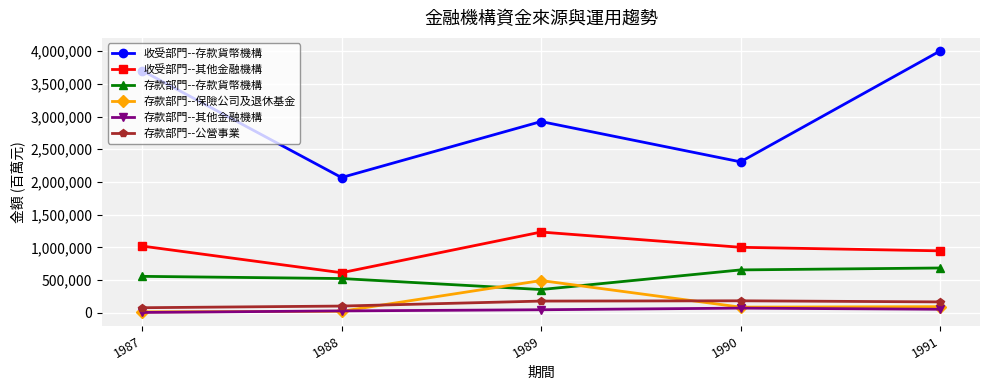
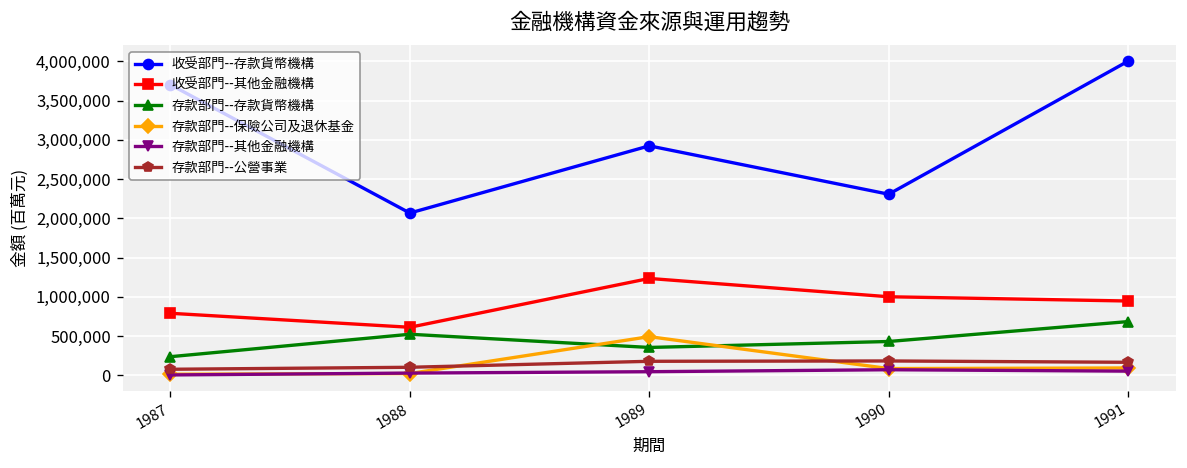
  {
    "收受部門--存款貨幣機構": {
      "1988": "2,100,000",
      "1989": "2,900,000",
      "1990": "2,300,000",
      "1991": "4,000,000"
    },
    "收受部門--其他金融機構": {
-     "1987": "1,000,000",
+     "1987": "800,000",
      "1988": "600,000",
      "1989": "1,200,000",
      "1990": "1,000,000",
      "1991": "900,000"
    },
    "存款部門--存款貨幣機構": {
-     "1987": "600,000",
+     "1987": "200,000",
      "1988": "500,000",
      "1989": "400,000",
-     "1990": "700,000",
+     "1990": "400,000",
      "1991": "700,000"
    },
    "存款部門--保險公司及退休基金": {
      "1989": "500,000",
      "1991": "100,000"
    },
    "存款部門--其他金融機構": {
      "1989": "0",
      "1991": "100,000"
    },
    "存款部門--公營事業": {
      "1987": "100,000",
      "1988": "100,000",
      "1989": "200,000",
      "1990": "200,000",
      "1991": "200,000"
    }
  }
